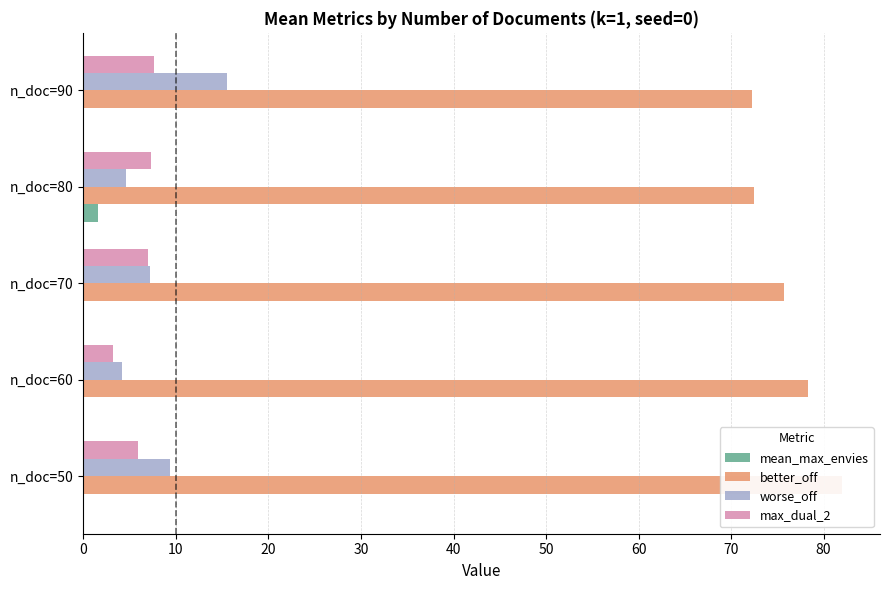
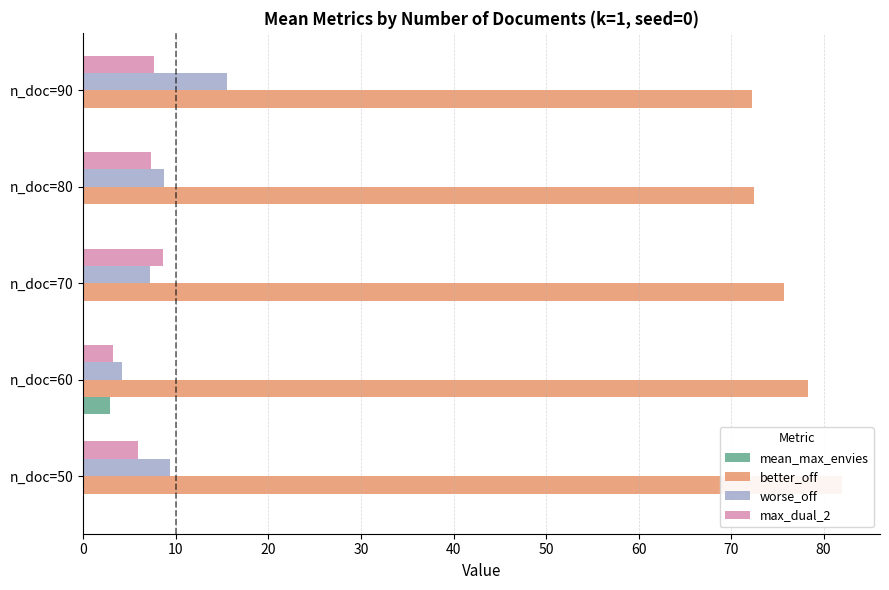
  {
    "mean_max_envies": {
-     "n_doc=80": 2,
-     "n_doc=60": 0
+     "n_doc=80": 0,
+     "n_doc=60": 3
    },
    "better_off": {
      "n_doc=90": 72,
      "n_doc=80": 73,
      "n_doc=70": 76,
      "n_doc=60": 78
    },
    "worse_off": {
      "n_doc=90": 16,
-     "n_doc=80": 5,
+     "n_doc=80": 9,
      "n_doc=70": 7,
      "n_doc=60": 4,
      "n_doc=50": 9
    },
    "max_dual_2": {
      "n_doc=90": 8,
      "n_doc=80": 7,
-     "n_doc=70": 7,
+     "n_doc=70": 9,
      "n_doc=60": 3,
      "n_doc=50": 6
    }
  }
